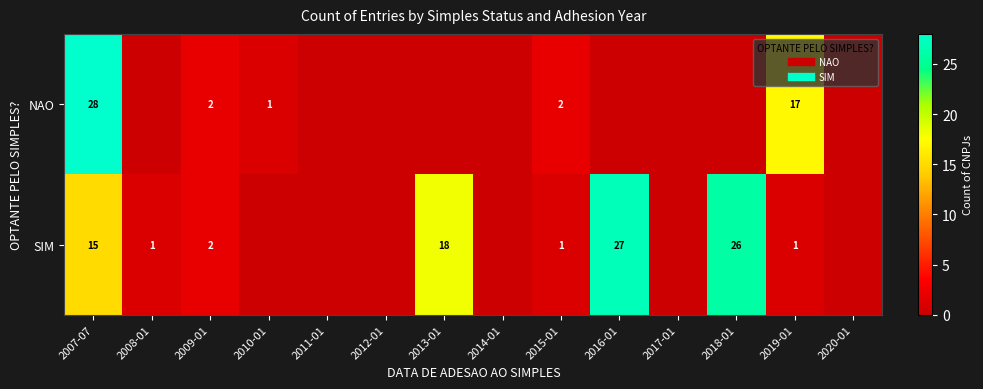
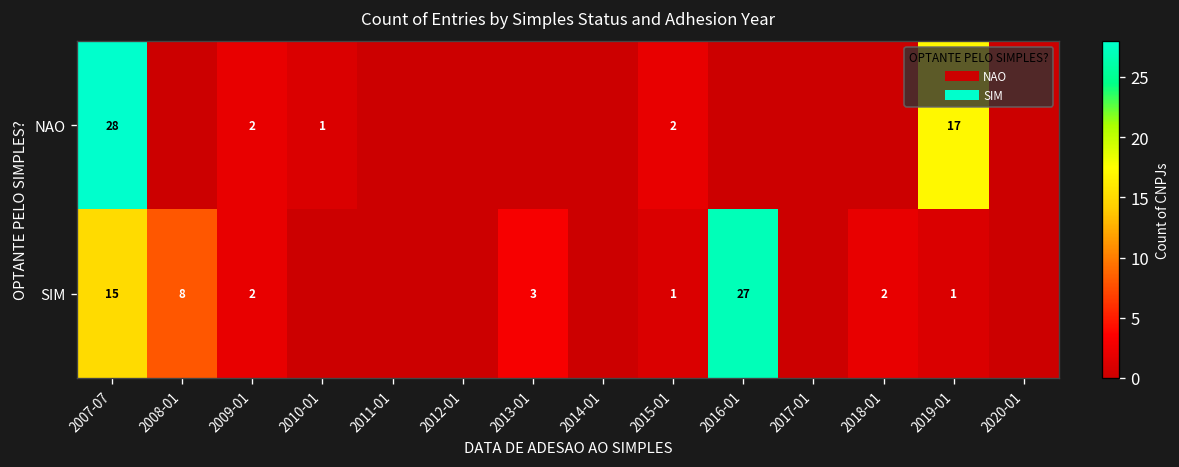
  {
    "NAO": {
      "2007-07": 28,
      "2009-01": 2,
      "2010-01": 1,
      "2015-01": 2,
      "2019-01": 17
    },
    "SIM": {
      "2007-07": 15,
-     "2008-01": 1,
+     "2008-01": 8,
      "2009-01": 2,
-     "2013-01": 18,
+     "2013-01": 3,
      "2015-01": 1,
      "2016-01": 27,
-     "2018-01": 26,
+     "2018-01": 2,
      "2019-01": 1
    }
  }
